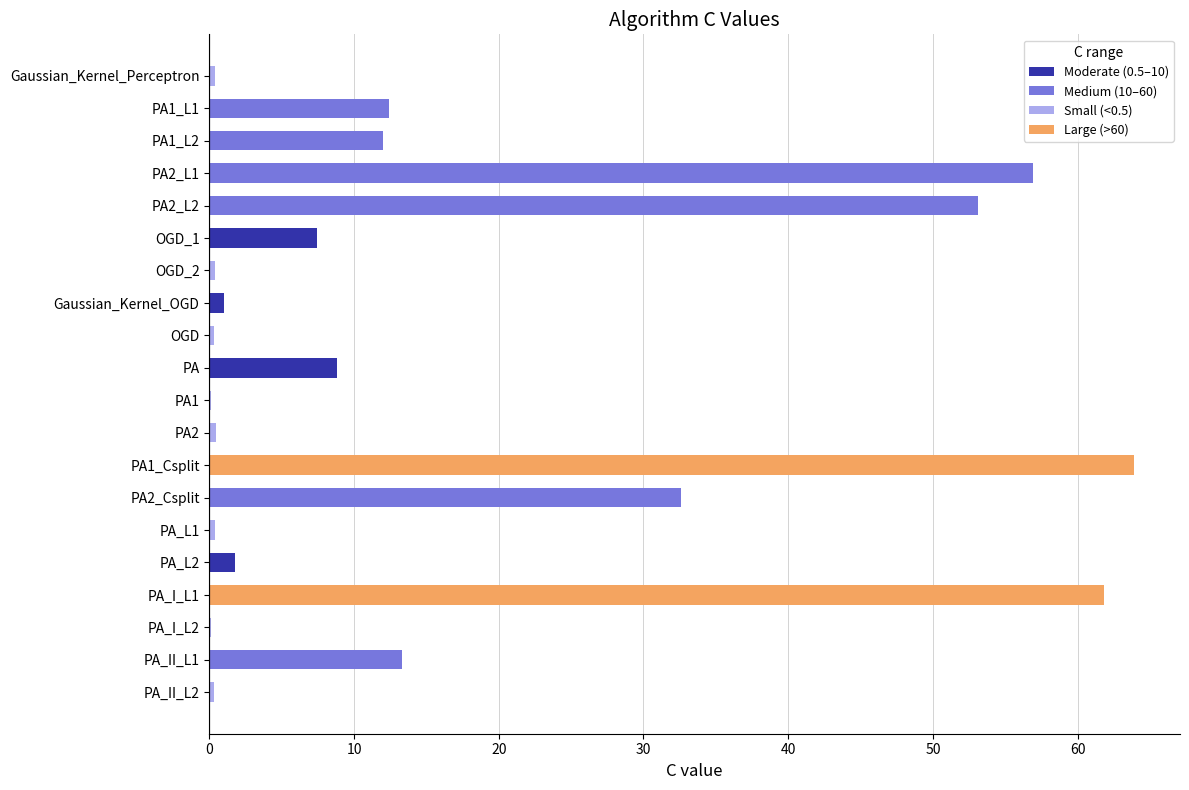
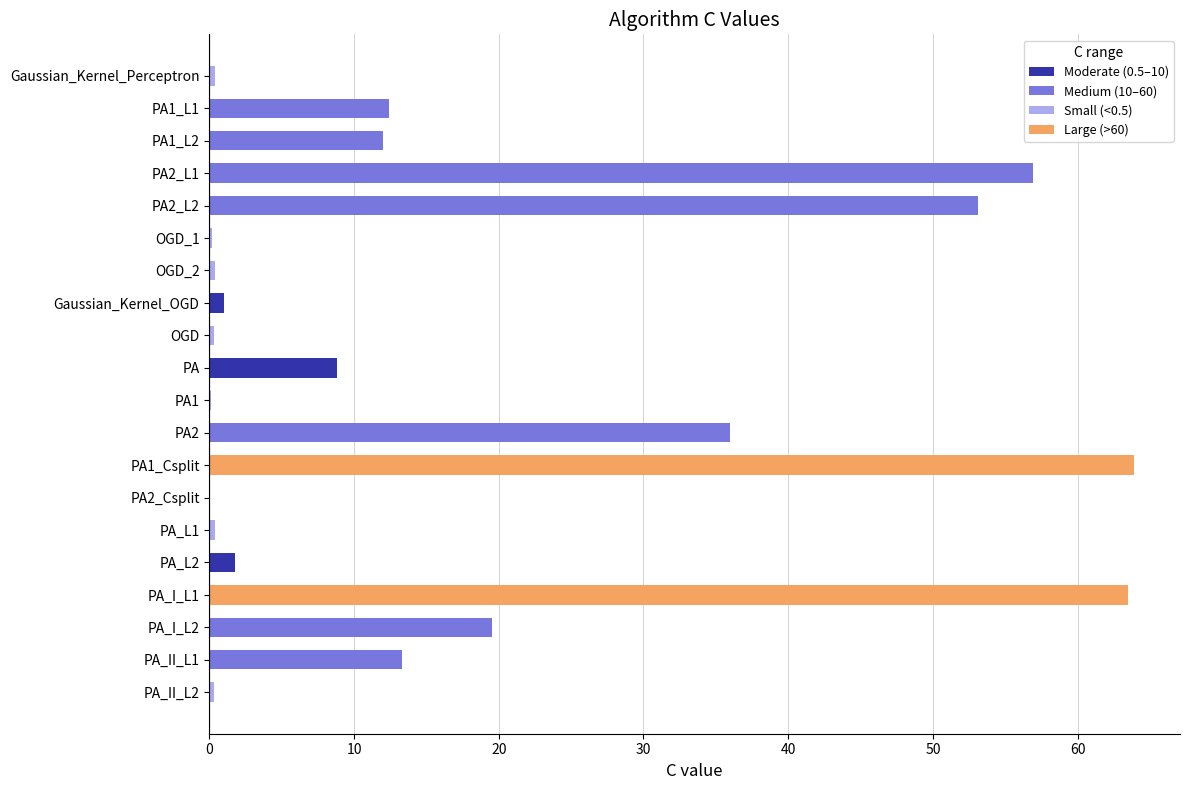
  {
    "Gaussian_Kernel_Perceptron": 0.4,
    "PA1_L1": 12.4,
    "PA1_L2": 12.0,
    "PA2_L1": 56.9,
    "PA2_L2": 53.1,
-   "OGD_1": 7.4,
+   "OGD_1": 0.2,
    "OGD_2": 0.4,
    "Gaussian_Kernel_OGD": 1.0,
    "OGD": 0.3,
    "PA": 8.8,
-   "PA2": 0.5,
+   "PA2": 36.0,
    "PA1_Csplit": 63.9,
-   "PA2_Csplit": 32.6,
+   "PA2_Csplit": 0.1,
    "PA_L1": 0.4,
    "PA_L2": 1.8,
-   "PA_I_L1": 61.8,
-   "PA_I_L2": 0.1,
+   "PA_I_L1": 63.5,
+   "PA_I_L2": 19.5,
    "PA_II_L1": 13.3,
    "PA_II_L2": 0.3
  }
